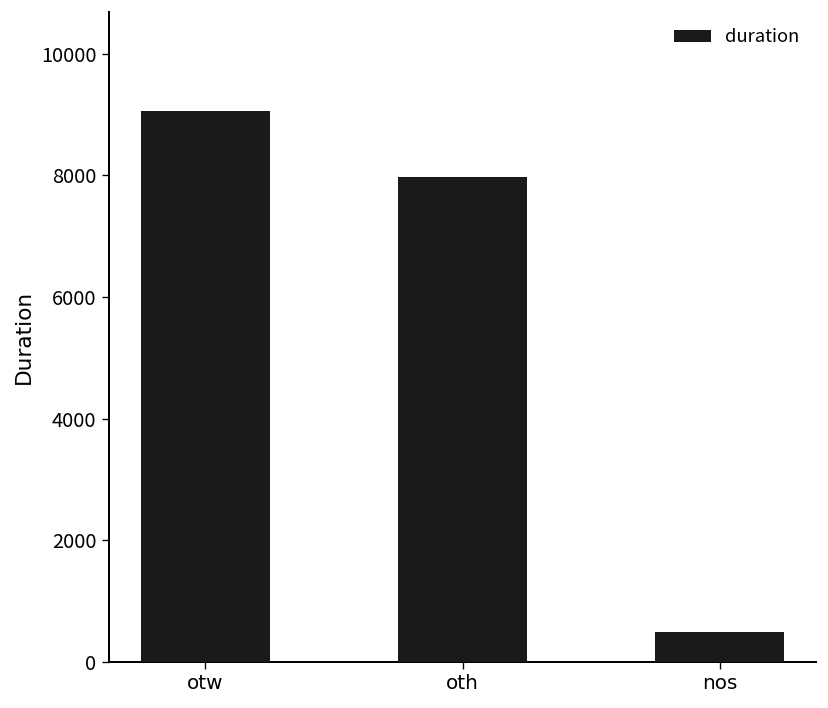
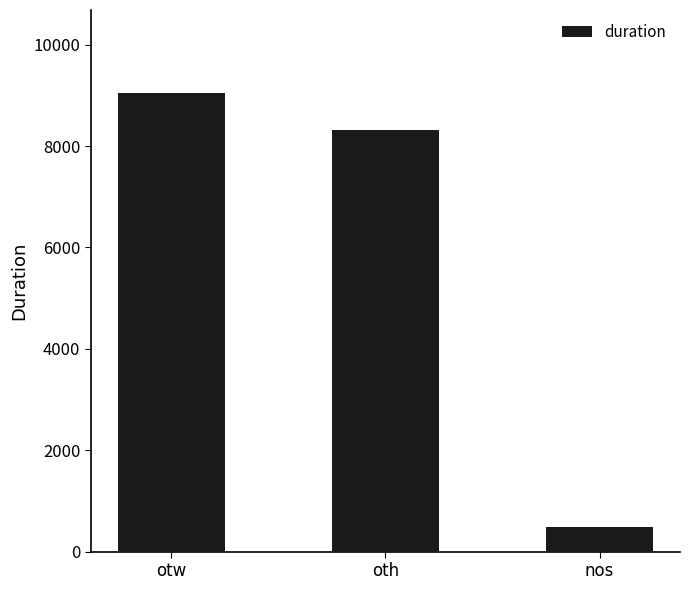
  {
    "otw": 9100,
-   "oth": 8000,
+   "oth": 8300,
    "nos": 500
  }
